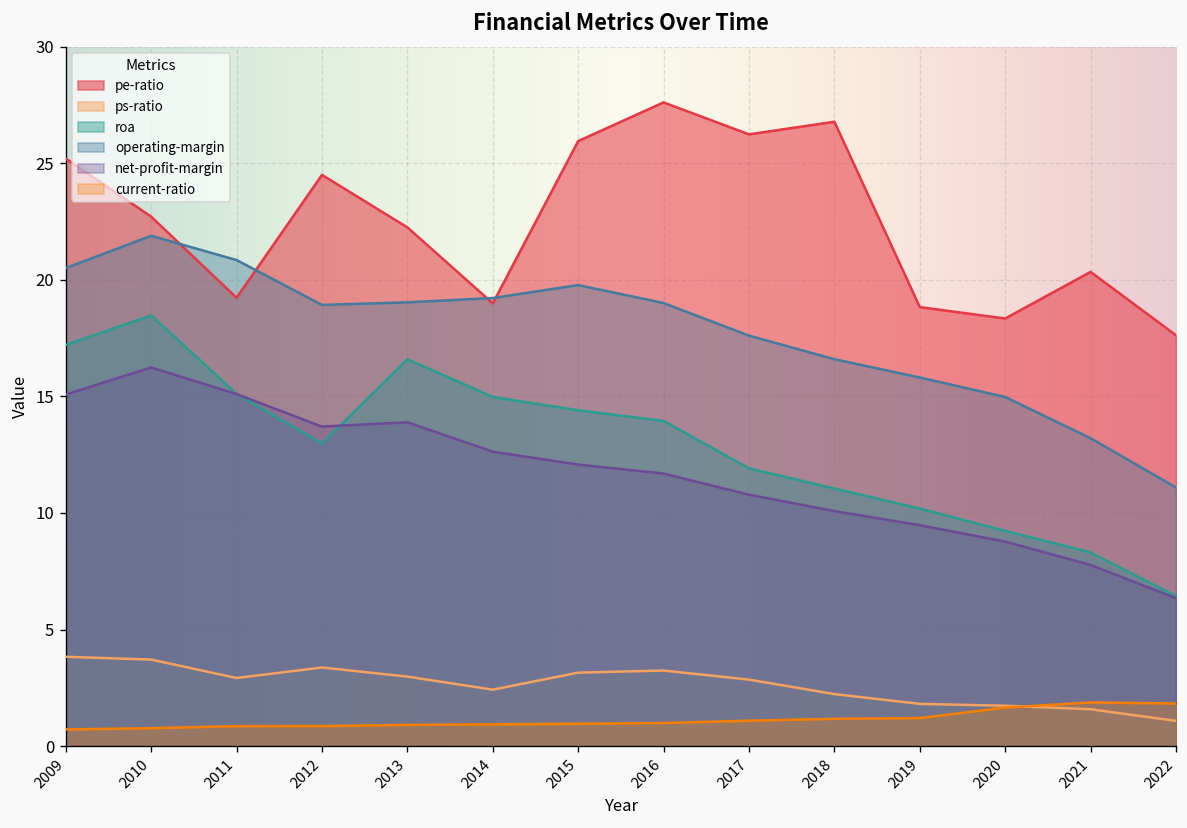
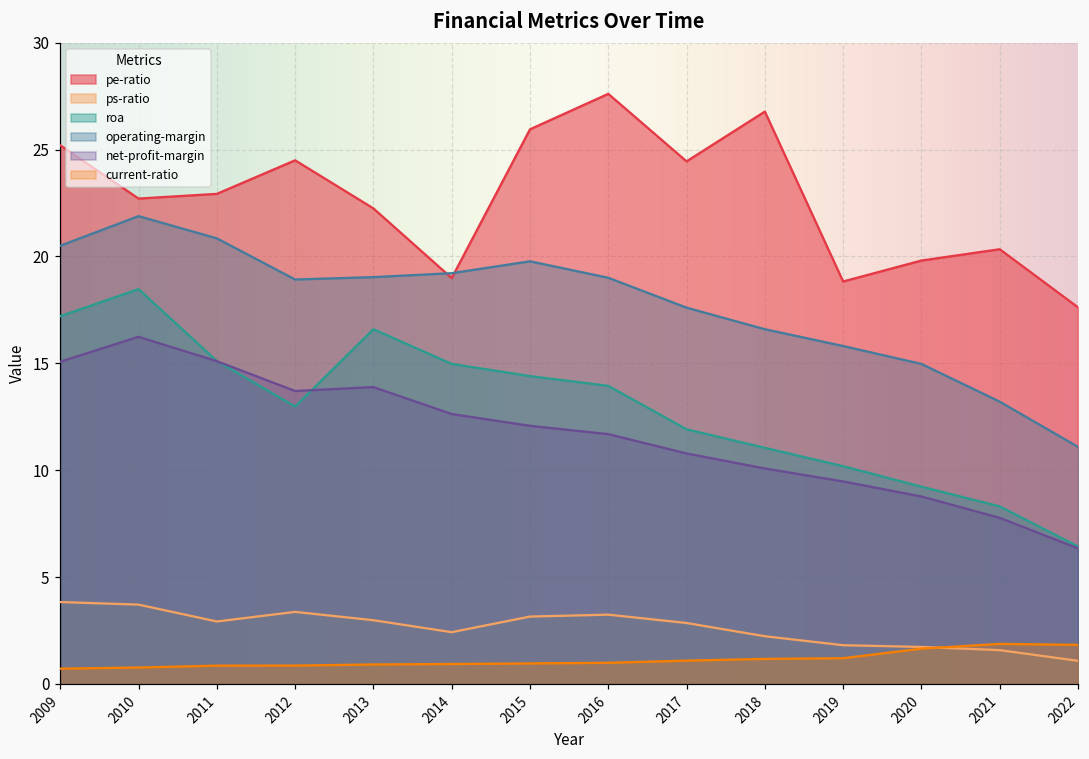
  {
    "pe-ratio": {
      "2009": 25.2,
      "2010": 22.7,
-     "2011": 19.2,
+     "2011": 22.9,
      "2012": 24.5,
      "2013": 22.3,
      "2014": 19.0,
      "2015": 26.0,
      "2016": 27.6,
-     "2017": 26.2,
+     "2017": 24.5,
      "2018": 26.8,
      "2019": 18.8,
-     "2020": 18.3,
+     "2020": 19.8,
      "2021": 20.3,
      "2022": 17.6
    }
  }
